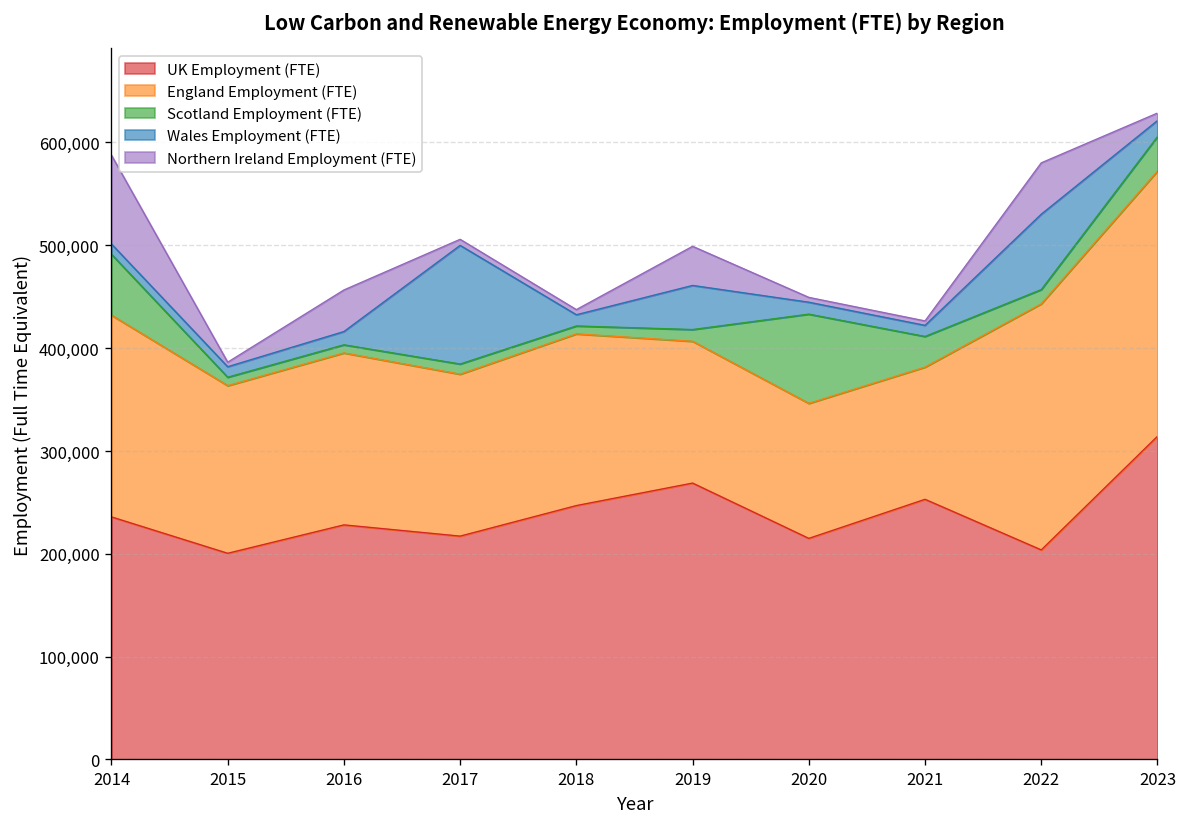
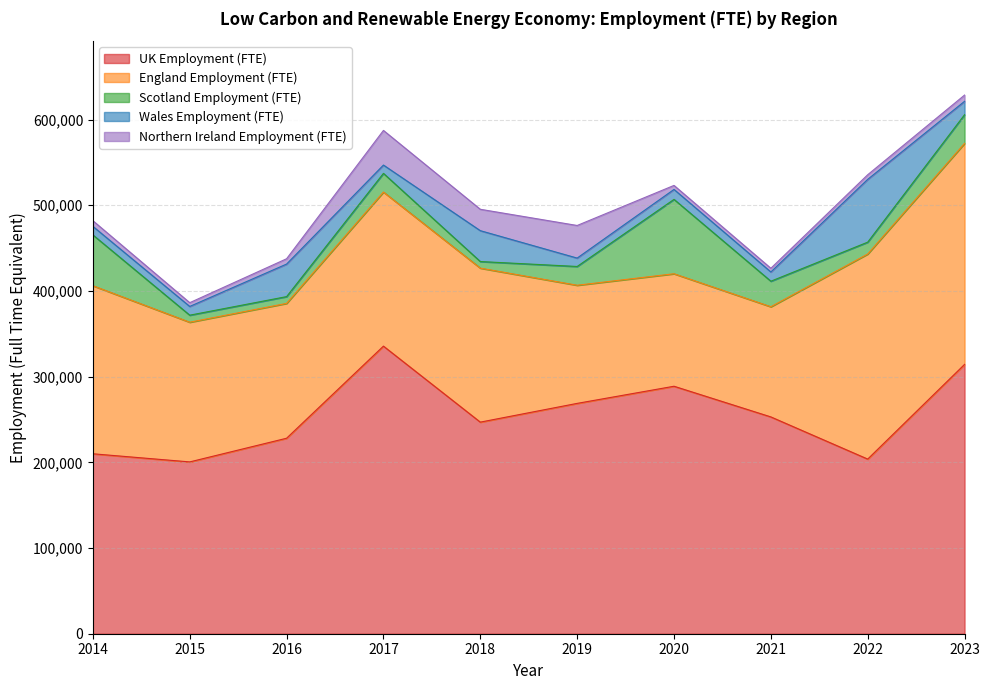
  {
    "UK Employment (FTE)": {
-     "2014": "240,000",
+     "2014": "210,000",
      "2015": "200,000",
      "2016": "230,000",
-     "2017": "220,000",
+     "2017": "340,000",
      "2018": "250,000",
      "2019": "270,000",
-     "2020": "220,000",
+     "2020": "290,000",
      "2021": "250,000",
      "2022": "200,000",
      "2023": "310,000"
    },
    "England Employment (FTE)": {
      "2014": "200,000",
      "2015": "160,000",
-     "2016": "170,000",
-     "2017": "160,000",
-     "2018": "170,000",
+     "2016": "160,000",
+     "2017": "180,000",
+     "2018": "180,000",
      "2019": "140,000",
      "2020": "130,000",
      "2021": "130,000",
      "2022": "240,000",
      "2023": "260,000"
    },
    "Scotland Employment (FTE)": {
      "2014": "60,000",
      "2015": "10,000",
      "2016": "10,000",
-     "2017": "10,000",
+     "2017": "20,000",
      "2018": "10,000",
-     "2019": "10,000",
+     "2019": "20,000",
      "2020": "90,000",
      "2021": "30,000",
      "2022": "10,000",
      "2023": "30,000"
    },
    "Wales Employment (FTE)": {
      "2014": "10,000",
      "2015": "10,000",
-     "2016": "10,000",
-     "2017": "120,000",
-     "2018": "10,000",
-     "2019": "40,000",
+     "2016": "40,000",
+     "2017": "10,000",
+     "2018": "40,000",
+     "2019": "10,000",
      "2020": "10,000",
      "2021": "10,000",
      "2022": "70,000",
      "2023": "20,000"
    },
    "Northern Ireland Employment (FTE)": {
-     "2014": "90,000",
+     "2014": "10,000",
      "2015": "0",
-     "2016": "40,000",
-     "2017": "10,000",
-     "2018": "10,000",
+     "2016": "10,000",
+     "2017": "40,000",
+     "2018": "20,000",
      "2019": "40,000",
      "2020": "0",
      "2021": "0",
-     "2022": "50,000",
+     "2022": "10,000",
      "2023": "10,000"
    }
  }
